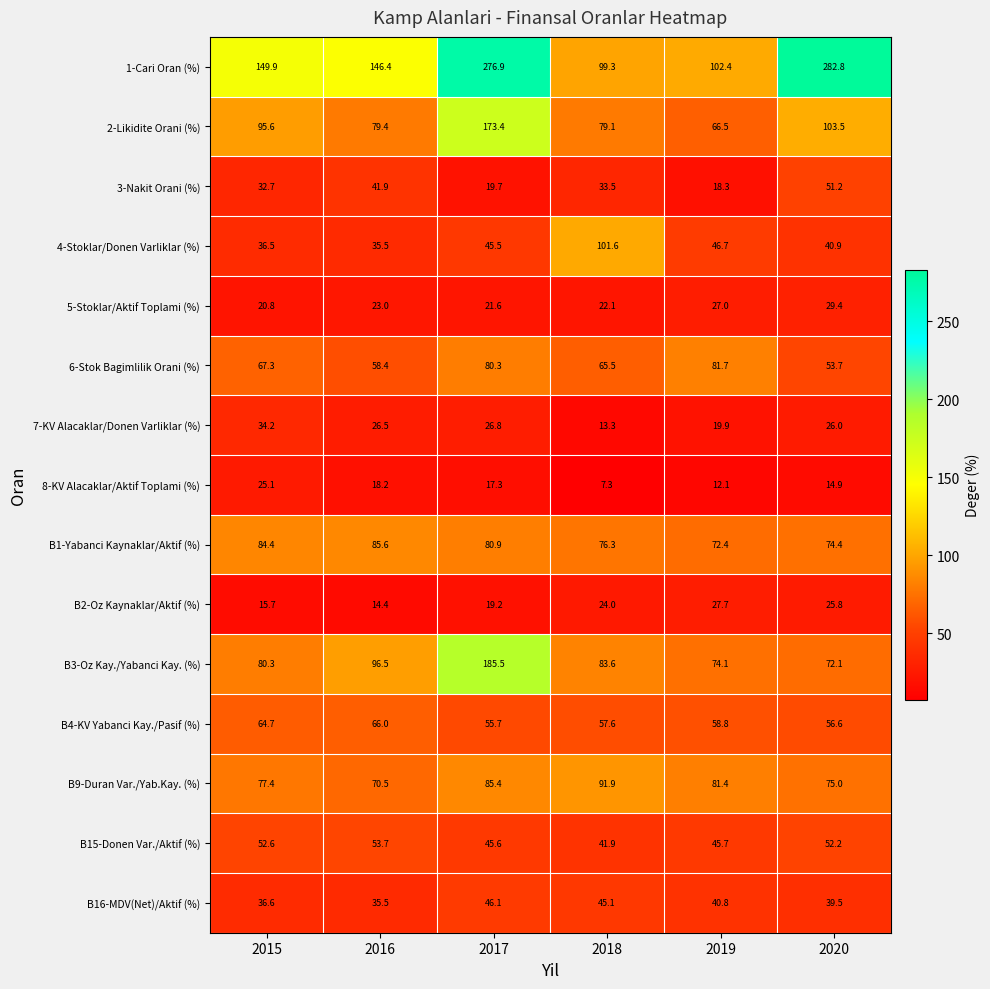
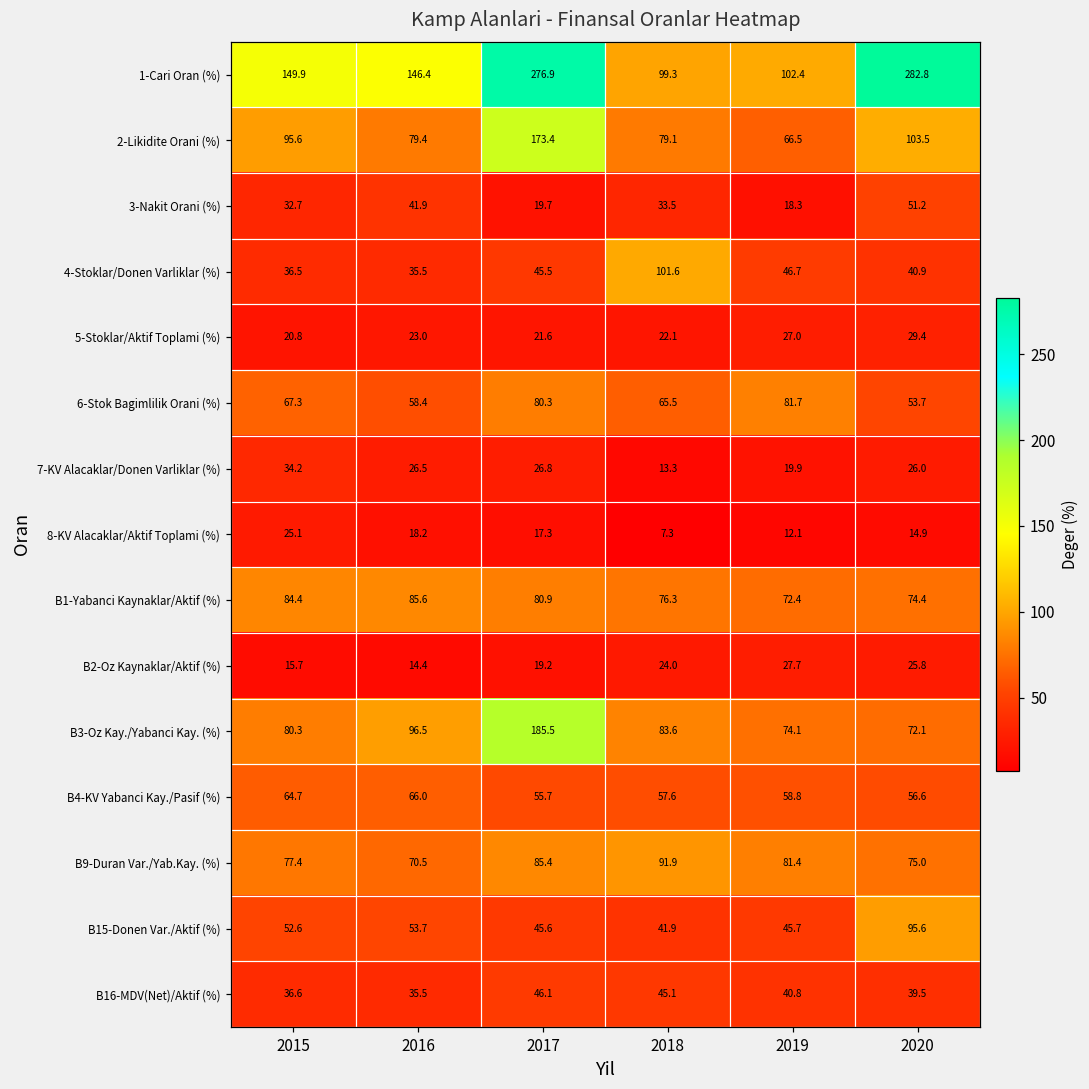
  {
    "1-Cari Oran (%)": {
      "2015": 149.9,
      "2016": 146.4,
      "2017": 276.9,
      "2018": 99.3,
      "2019": 102.4,
      "2020": 282.8
    },
    "2-Likidite Orani (%)": {
      "2015": 95.6,
      "2016": 79.4,
      "2017": 173.4,
      "2018": 79.1,
      "2019": 66.5,
      "2020": 103.5
    },
    "3-Nakit Orani (%)": {
      "2015": 32.7,
      "2016": 41.9,
      "2017": 19.7,
      "2018": 33.5,
      "2019": 18.3,
      "2020": 51.2
    },
    "4-Stoklar/Donen Varliklar (%)": {
      "2015": 36.5,
      "2016": 35.5,
      "2017": 45.5,
      "2018": 101.6,
      "2019": 46.7,
      "2020": 40.9
    },
    "5-Stoklar/Aktif Toplami (%)": {
      "2015": 20.8,
      "2016": 23.0,
      "2017": 21.6,
      "2018": 22.1,
      "2019": 27.0,
      "2020": 29.4
    },
    "6-Stok Bagimlilik Orani (%)": {
      "2015": 67.3,
      "2016": 58.4,
      "2017": 80.3,
      "2018": 65.5,
      "2019": 81.7,
      "2020": 53.7
    },
    "7-KV Alacaklar/Donen Varliklar (%)": {
      "2015": 34.2,
      "2016": 26.5,
      "2017": 26.8,
      "2018": 13.3,
      "2019": 19.9,
      "2020": 26.0
    },
    "8-KV Alacaklar/Aktif Toplami (%)": {
      "2015": 25.1,
      "2016": 18.2,
      "2017": 17.3,
      "2018": 7.3,
      "2019": 12.1,
      "2020": 14.9
    },
    "B1-Yabanci Kaynaklar/Aktif (%)": {
      "2015": 84.4,
      "2016": 85.6,
      "2017": 80.9,
      "2018": 76.3,
      "2019": 72.4,
      "2020": 74.4
    },
    "B2-Oz Kaynaklar/Aktif (%)": {
      "2015": 15.7,
      "2016": 14.4,
      "2017": 19.2,
      "2018": 24.0,
      "2019": 27.7,
      "2020": 25.8
    },
    "B3-Oz Kay./Yabanci Kay. (%)": {
      "2015": 80.3,
      "2016": 96.5,
      "2017": 185.5,
      "2018": 83.6,
      "2019": 74.1,
      "2020": 72.1
    },
    "B4-KV Yabanci Kay./Pasif (%)": {
      "2015": 64.7,
      "2016": 66.0,
      "2017": 55.7,
      "2018": 57.6,
      "2019": 58.8,
      "2020": 56.6
    },
    "B9-Duran Var./Yab.Kay. (%)": {
      "2015": 77.4,
      "2016": 70.5,
      "2017": 85.4,
      "2018": 91.9,
      "2019": 81.4,
      "2020": 75.0
    },
    "B15-Donen Var./Aktif (%)": {
      "2015": 52.6,
      "2016": 53.7,
      "2017": 45.6,
      "2018": 41.9,
      "2019": 45.7,
-     "2020": 52.2
+     "2020": 95.6
    },
    "B16-MDV(Net)/Aktif (%)": {
      "2015": 36.6,
      "2016": 35.5,
      "2017": 46.1,
      "2018": 45.1,
      "2019": 40.8,
      "2020": 39.5
    }
  }
